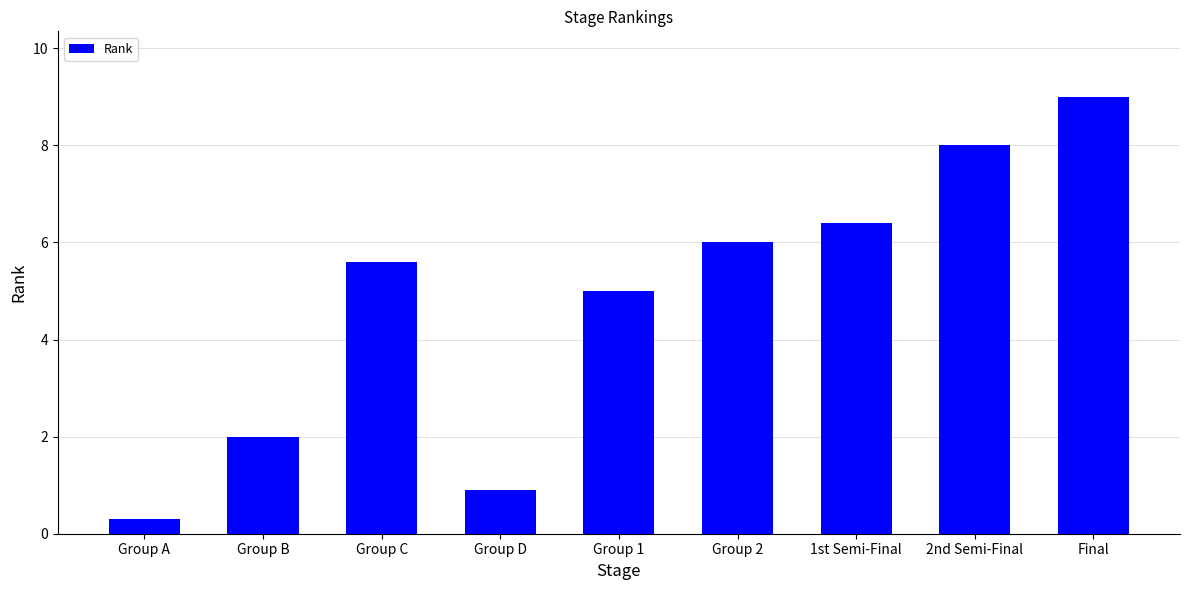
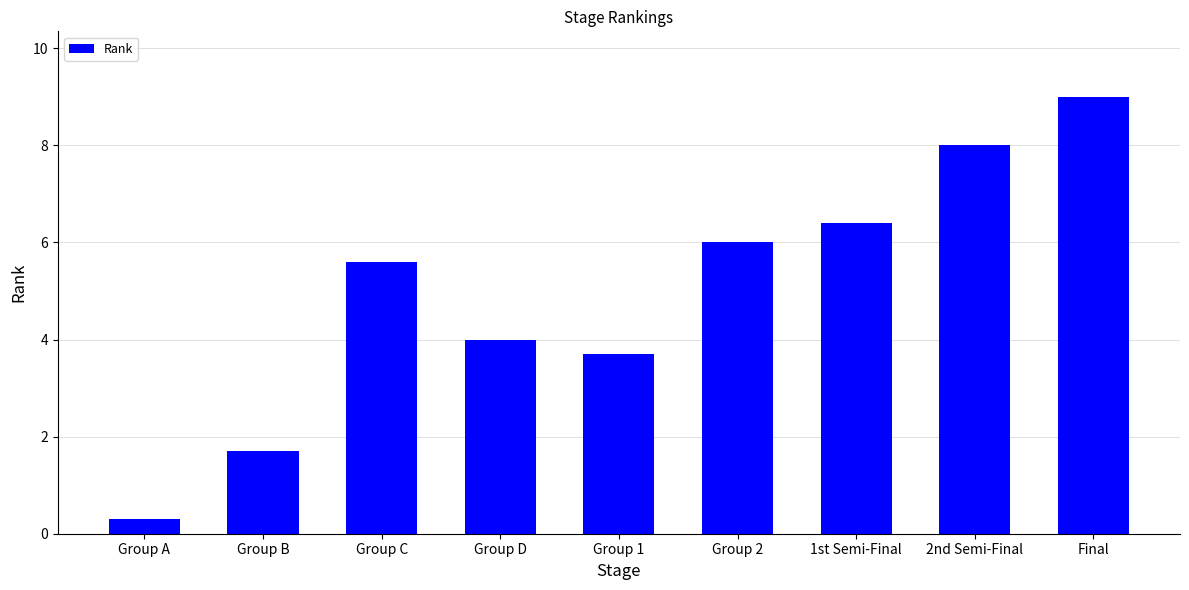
  {
    "Group A": 0.3,
-   "Group B": 2.0,
+   "Group B": 1.7,
    "Group C": 5.6,
-   "Group D": 0.9,
-   "Group 1": 5.0,
+   "Group D": 4.0,
+   "Group 1": 3.7,
    "Group 2": 6.0,
    "1st Semi-Final": 6.4,
    "2nd Semi-Final": 8.0,
    "Final": 9.0
  }
